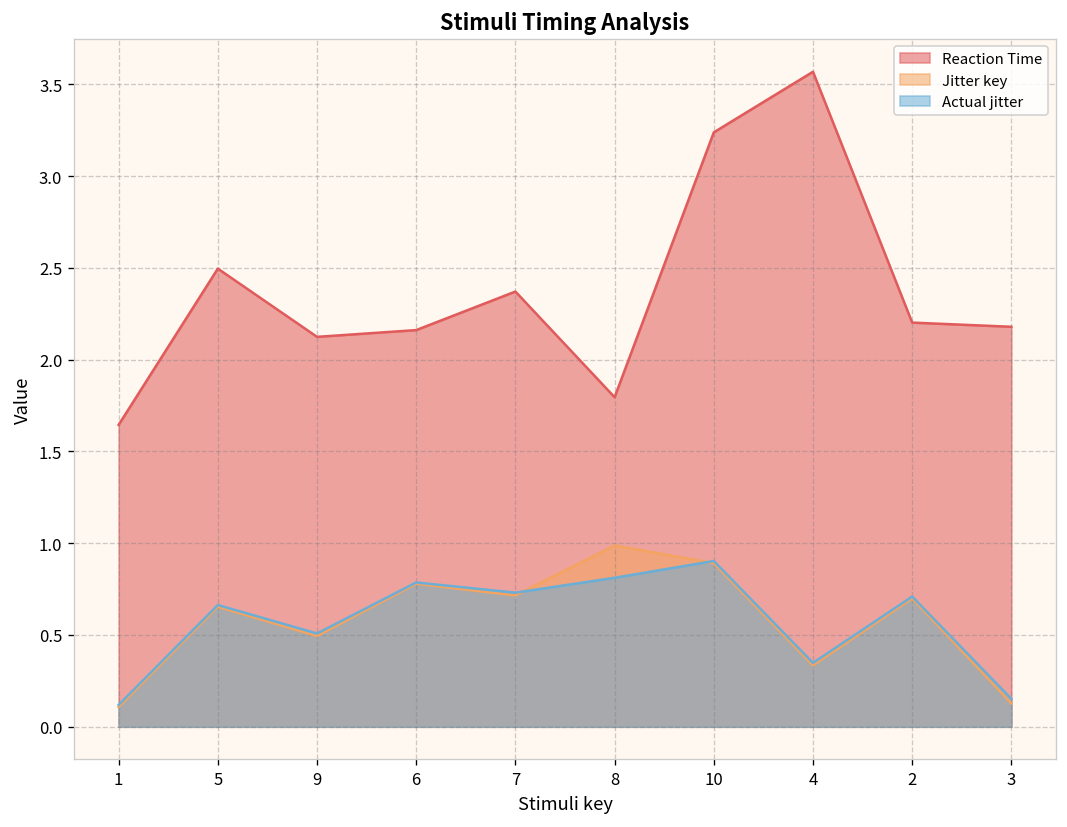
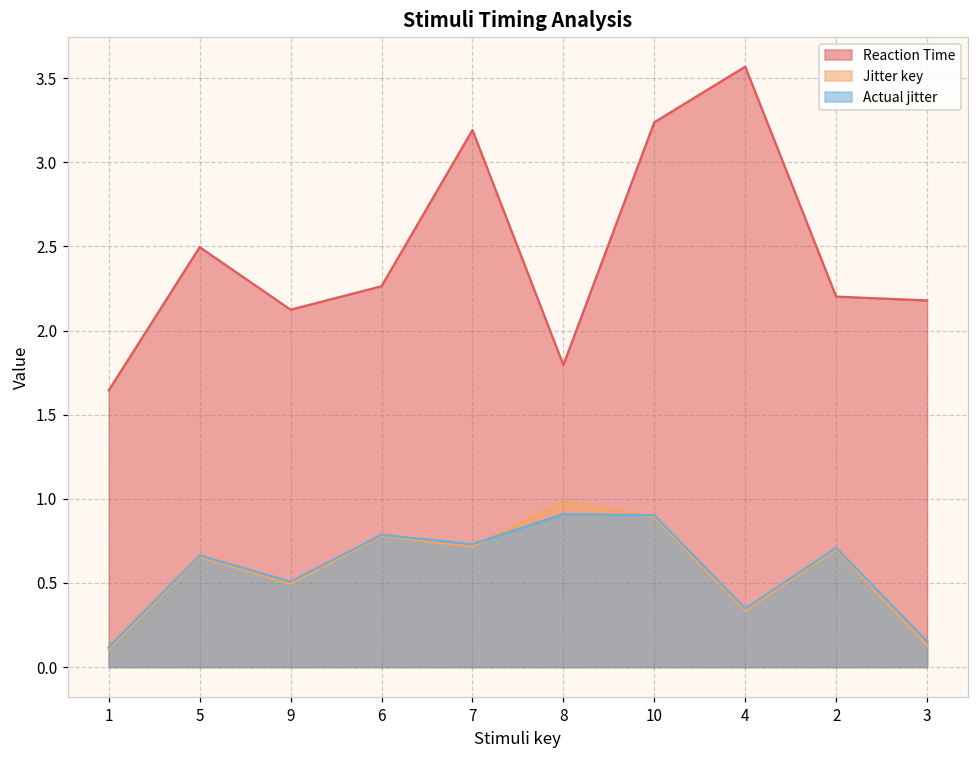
  {
    "Reaction Time": {
      "1": 1.64,
      "5": 2.50,
      "9": 2.12,
-     "6": 2.16,
-     "7": 2.37,
+     "6": 2.26,
+     "7": 3.19,
      "8": 1.80,
      "10": 3.24,
      "4": 3.57,
      "2": 2.20,
      "3": 2.18
    },
    "Jitter key": {
      "8": 0.99,
      "3": 0.13
    },
    "Actual jitter": {
-     "8": 0.81,
+     "8": 0.91,
      "3": 0.15
    }
  }
